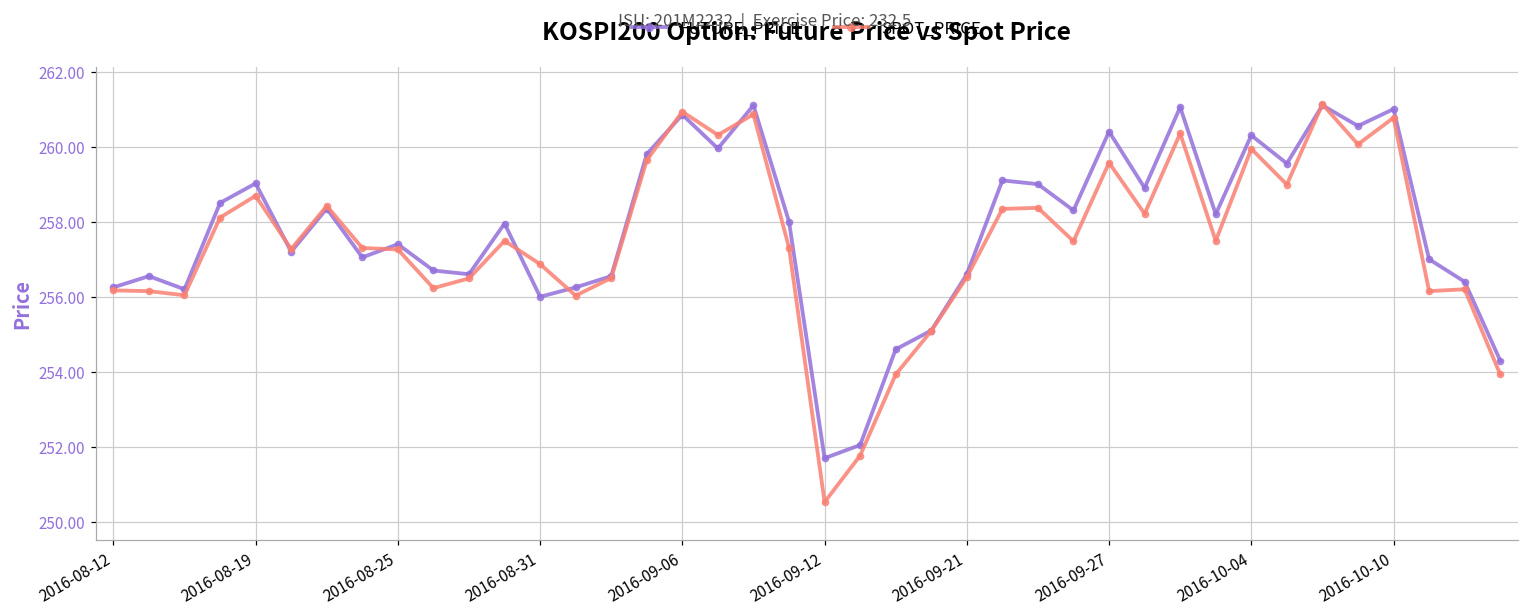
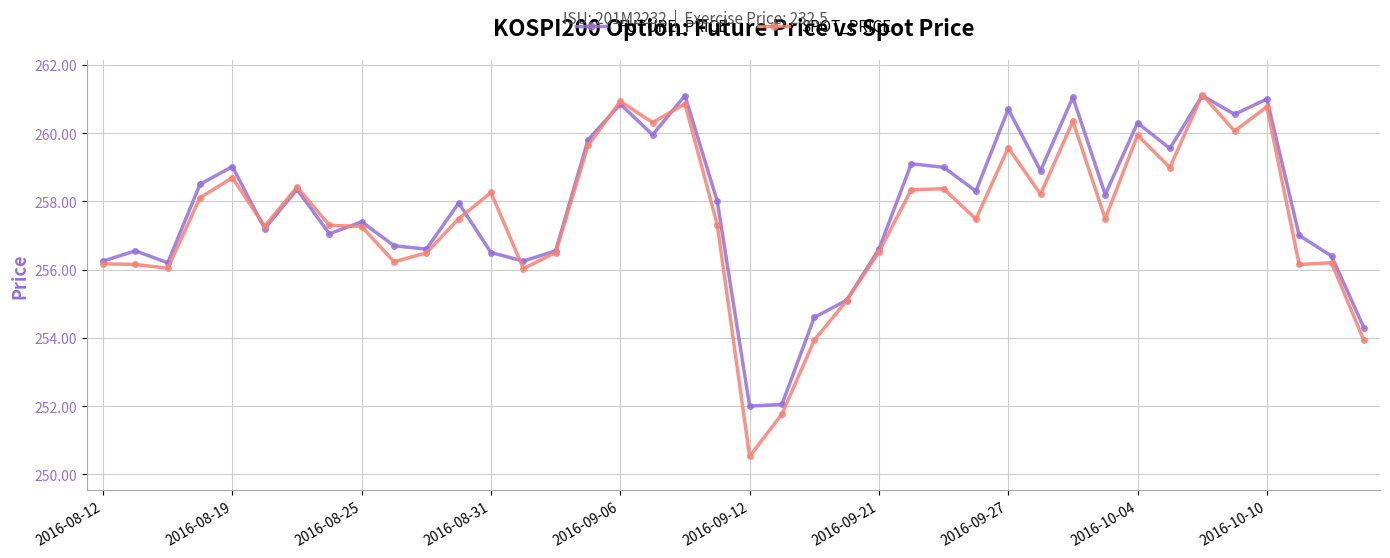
  {
    "FUTURE_PRICE": {
      "2016-08-12": 256.3,
      "2016-08-19": 259.0,
      "2016-08-25": 257.4,
-     "2016-08-31": 256.0,
+     "2016-08-31": 256.5,
      "2016-09-06": 260.9,
-     "2016-09-12": 251.7,
+     "2016-09-12": 252.0,
      "2016-09-21": 256.6,
-     "2016-09-27": 260.4,
+     "2016-09-27": 260.7,
      "2016-10-04": 260.3,
      "2016-10-10": 261.0
    },
    "SPOT_PRICE": {
      "2016-08-12": 256.2,
      "2016-08-19": 258.7,
      "2016-08-25": 257.3,
-     "2016-08-31": 256.9,
+     "2016-08-31": 258.3,
      "2016-09-06": 260.9,
      "2016-09-12": 250.5,
      "2016-09-21": 256.5,
      "2016-09-27": 259.6,
      "2016-10-04": 259.9,
      "2016-10-10": 260.8
    }
  }
